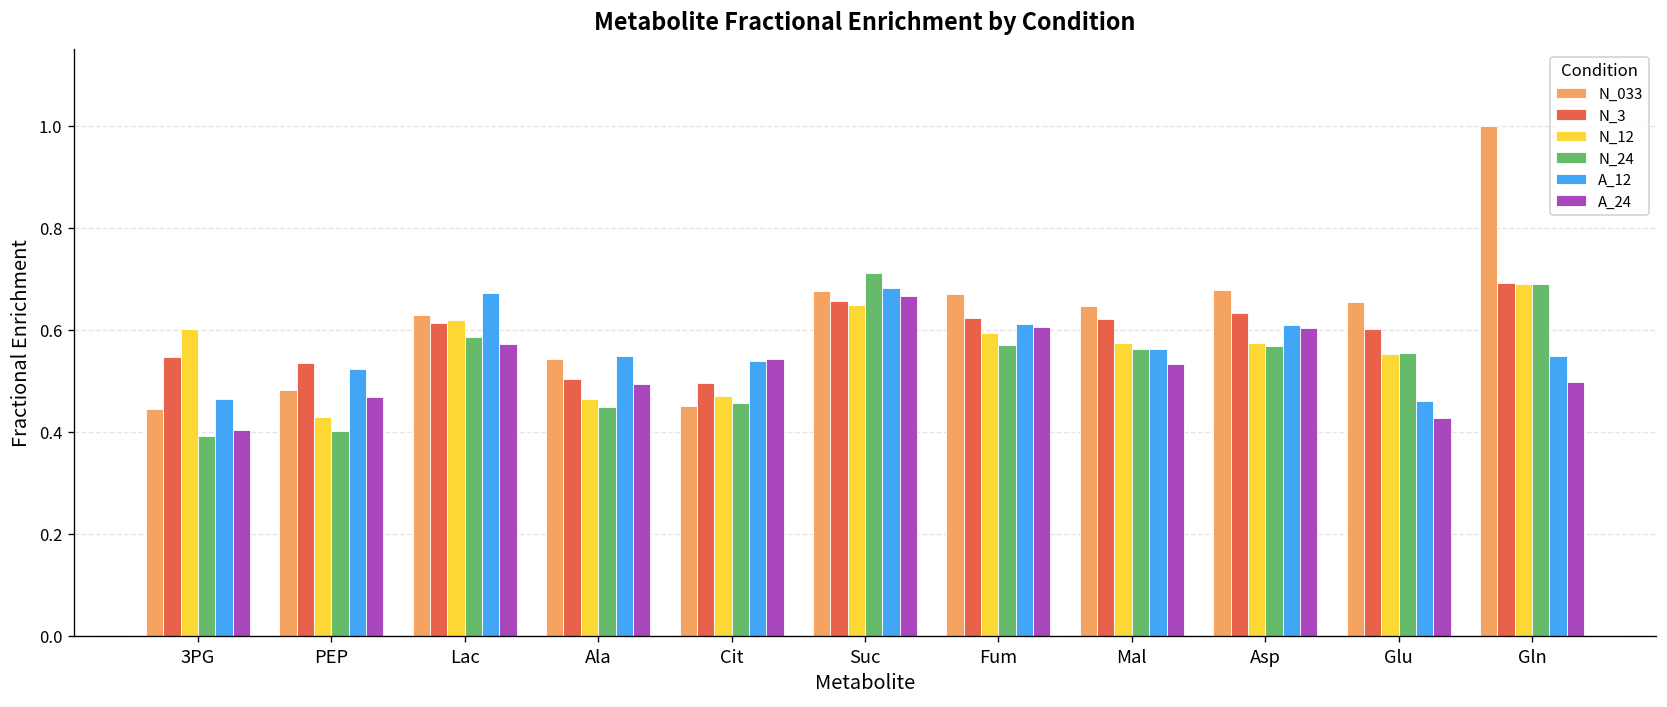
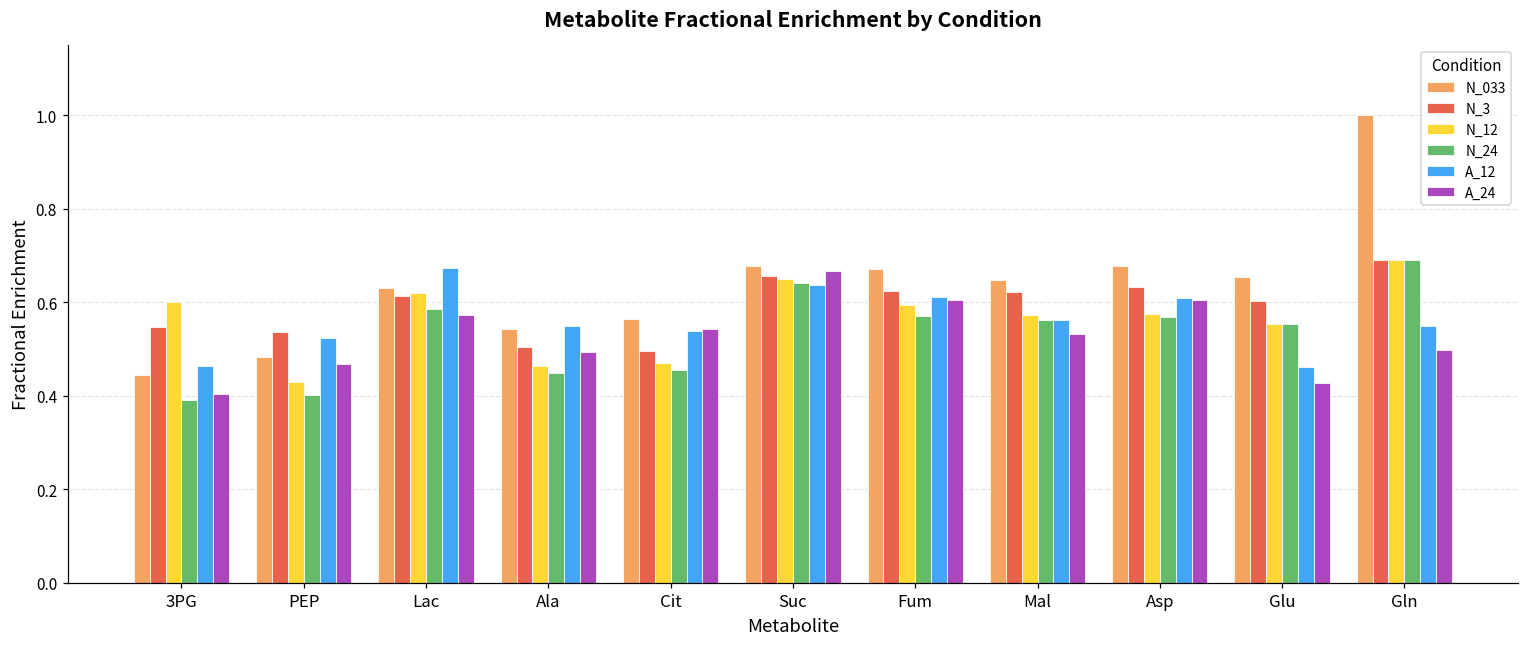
  {
    "N_033": {
      "3PG": 0.44,
      "PEP": 0.48,
      "Lac": 0.63,
      "Ala": 0.54,
-     "Cit": 0.45,
+     "Cit": 0.56,
      "Suc": 0.68,
      "Fum": 0.67,
      "Mal": 0.65,
      "Asp": 0.68,
      "Glu": 0.65,
      "Gln": 1.00
    },
    "N_3": {
      "3PG": 0.55,
      "PEP": 0.54,
      "Lac": 0.61,
      "Ala": 0.50,
      "Cit": 0.50,
      "Suc": 0.66,
      "Fum": 0.62,
      "Mal": 0.62,
      "Asp": 0.63,
      "Glu": 0.60,
      "Gln": 0.69
    },
    "N_12": {
      "3PG": 0.60,
      "PEP": 0.43,
      "Lac": 0.62,
      "Ala": 0.46,
      "Cit": 0.47,
      "Suc": 0.65,
      "Fum": 0.59,
      "Mal": 0.57,
      "Asp": 0.57,
      "Glu": 0.55,
      "Gln": 0.69
    },
    "N_24": {
      "3PG": 0.39,
      "PEP": 0.40,
      "Lac": 0.59,
      "Ala": 0.45,
      "Cit": 0.46,
-     "Suc": 0.71,
+     "Suc": 0.64,
      "Fum": 0.57,
      "Mal": 0.56,
      "Asp": 0.57,
      "Glu": 0.55,
      "Gln": 0.69
    },
    "A_12": {
      "3PG": 0.46,
      "PEP": 0.52,
      "Lac": 0.67,
      "Ala": 0.55,
      "Cit": 0.54,
-     "Suc": 0.68,
+     "Suc": 0.64,
      "Fum": 0.61,
      "Mal": 0.56,
      "Asp": 0.61,
      "Glu": 0.46,
      "Gln": 0.55
    },
    "A_24": {
      "3PG": 0.40,
      "PEP": 0.47,
      "Lac": 0.57,
      "Ala": 0.49,
      "Cit": 0.54,
      "Suc": 0.67,
      "Fum": 0.61,
      "Mal": 0.53,
      "Asp": 0.60,
      "Glu": 0.43,
      "Gln": 0.50
    }
  }
